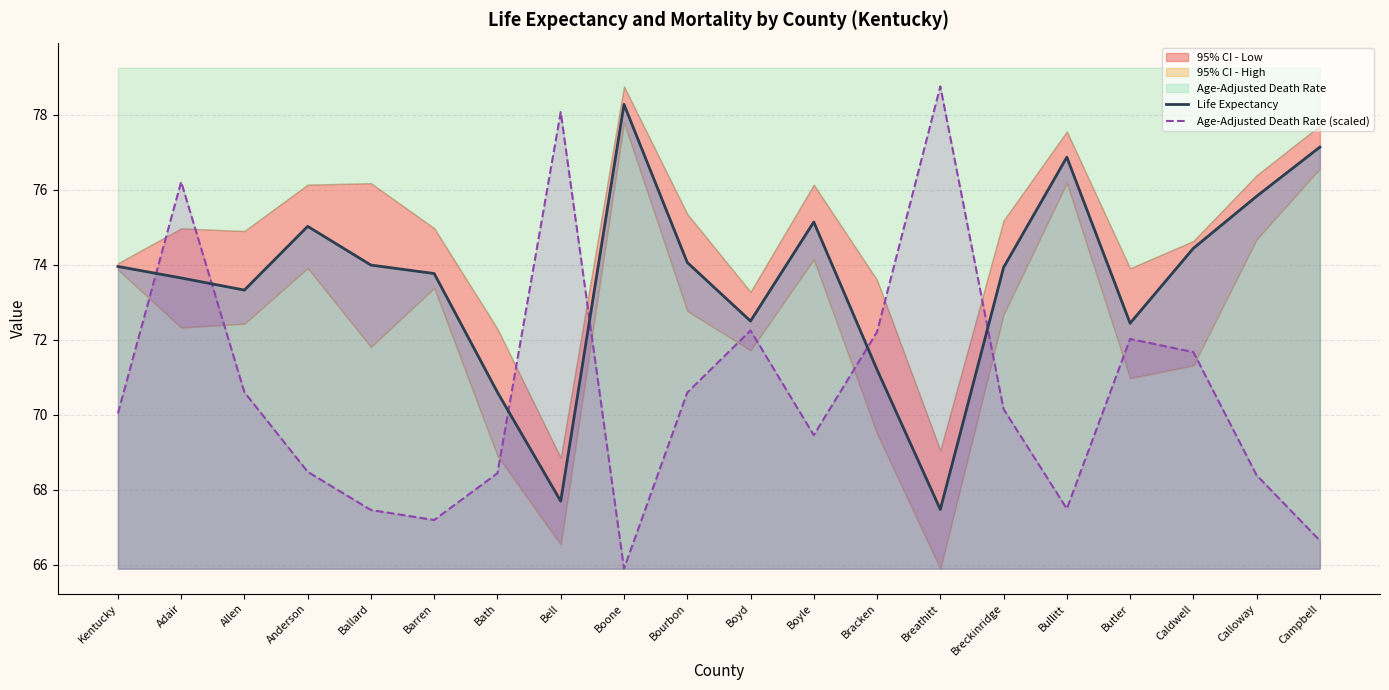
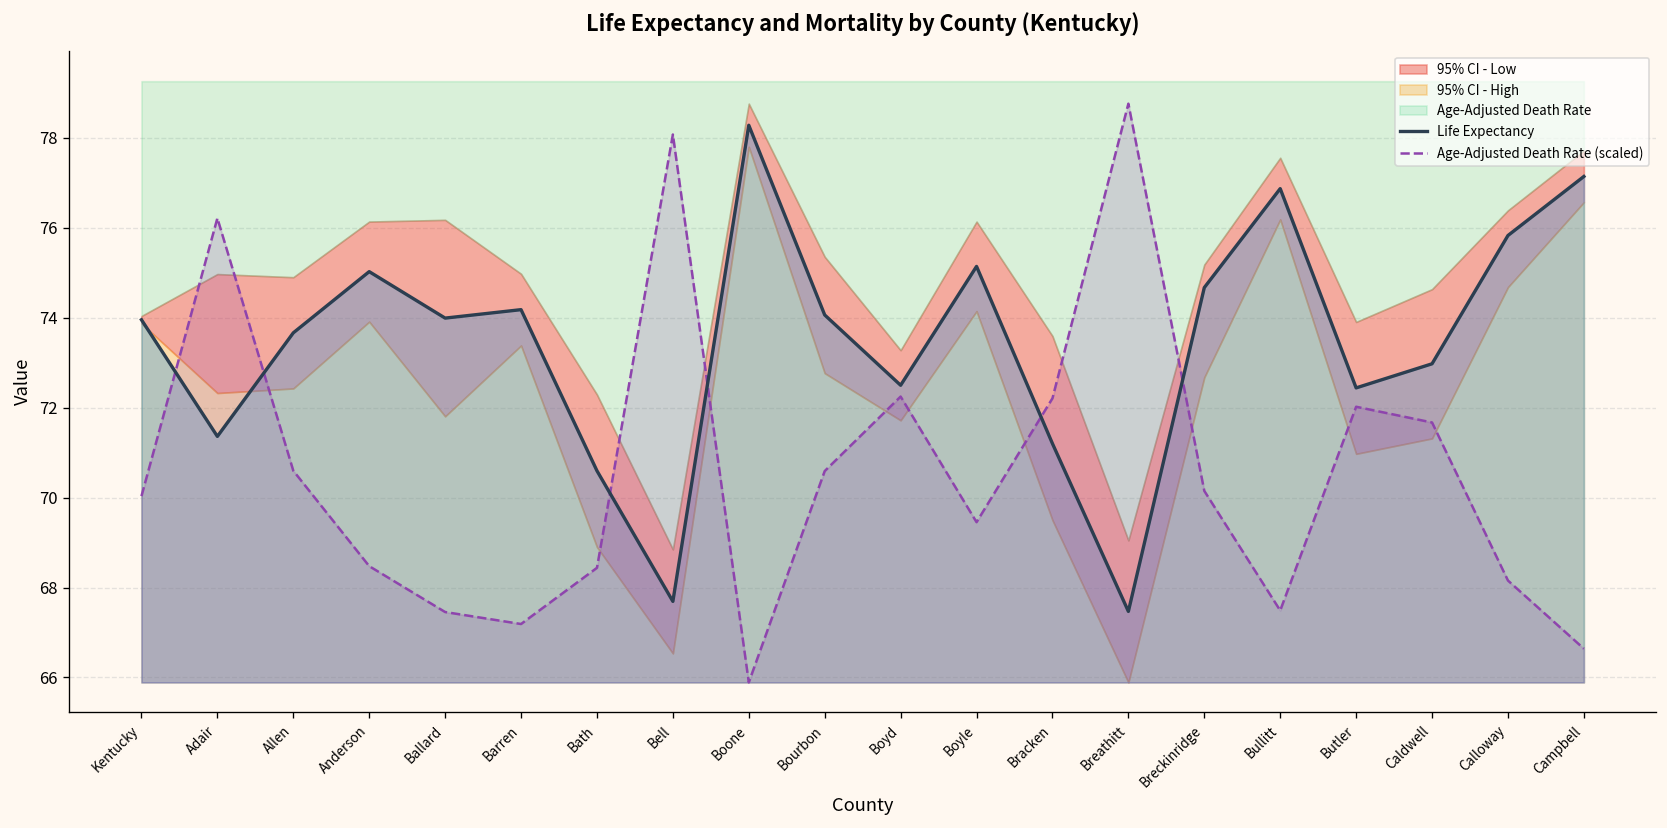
  {
    "Life Expectancy": {
      "Kentucky": 74.0,
-     "Adair": 73.6,
-     "Allen": 73.3,
+     "Adair": 71.4,
+     "Allen": 73.7,
      "Anderson": 75.0,
      "Ballard": 74.0,
-     "Barren": 73.8,
+     "Barren": 74.2,
      "Bath": 70.6,
      "Bell": 67.7,
      "Boone": 78.3,
      "Bourbon": 74.1,
      "Boyd": 72.5,
      "Boyle": 75.1,
      "Bracken": 71.2,
      "Breathitt": 67.5,
-     "Breckinridge": 73.9,
+     "Breckinridge": 74.7,
      "Bullitt": 76.9,
      "Butler": 72.4,
-     "Caldwell": 74.4,
+     "Caldwell": 73.0,
      "Calloway": 75.8,
      "Campbell": 77.1
    },
    "Age-Adjusted Death Rate (scaled)": {
      "Kentucky": 70.0,
      "Adair": 76.2,
      "Allen": 70.6,
      "Anderson": 68.5,
      "Ballard": 67.5,
      "Barren": 67.2,
      "Bath": 68.4,
      "Bell": 78.1,
      "Boone": 65.9,
      "Bourbon": 70.6,
      "Boyd": 72.2,
      "Boyle": 69.5,
      "Bracken": 72.2,
      "Breathitt": 78.8,
      "Breckinridge": 70.1,
      "Bullitt": 67.5,
      "Butler": 72.0,
      "Caldwell": 71.7,
-     "Calloway": 68.4,
+     "Calloway": 68.2,
      "Campbell": 66.6
    },
    "95% CI - High": {
      "Kentucky": 73.9,
      "Adair": 72.3,
      "Allen": 72.4,
      "Anderson": 73.9,
      "Ballard": 71.8,
      "Barren": 73.4,
      "Bath": 68.9,
      "Bell": 66.5,
      "Bourbon": 72.8,
      "Boyd": 71.7,
      "Boyle": 74.1,
      "Bracken": 69.5,
      "Breckinridge": 72.7,
      "Bullitt": 76.2,
      "Butler": 71.0,
      "Caldwell": 71.3,
      "Calloway": 74.7,
      "Campbell": 76.6
    },
    "Age-Adjusted Death Rate": {
      "Kentucky": 5.2,
      "Adair": 4.3,
      "Allen": 4.4,
      "Anderson": 3.1,
      "Ballard": 3.1,
      "Barren": 4.3,
      "Bath": 7.0,
      "Bell": 10.4,
      "Boone": 0.5,
      "Bourbon": 3.9,
      "Boyd": 6.0,
      "Boyle": 3.1,
      "Bracken": 5.7,
      "Breathitt": 10.2,
      "Breckinridge": 4.1,
      "Bullitt": 1.7,
      "Butler": 5.4
    }
  }
